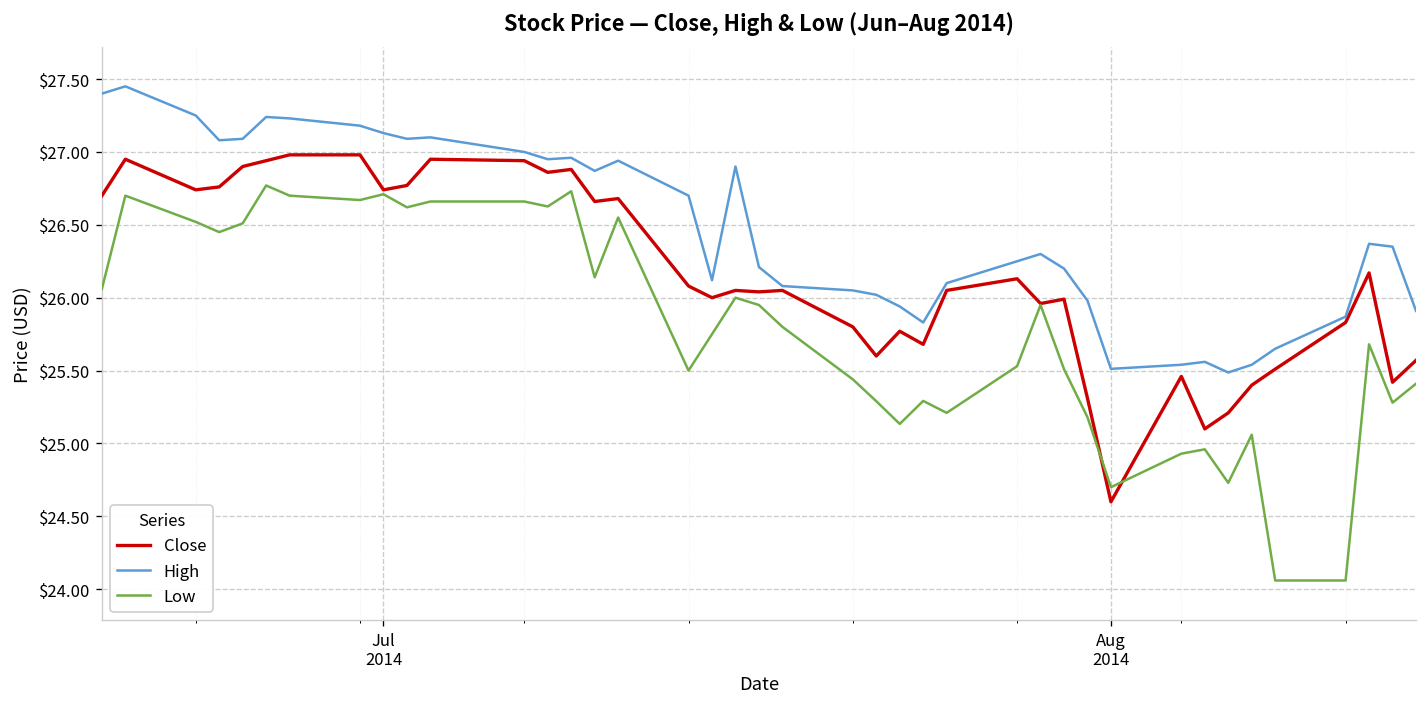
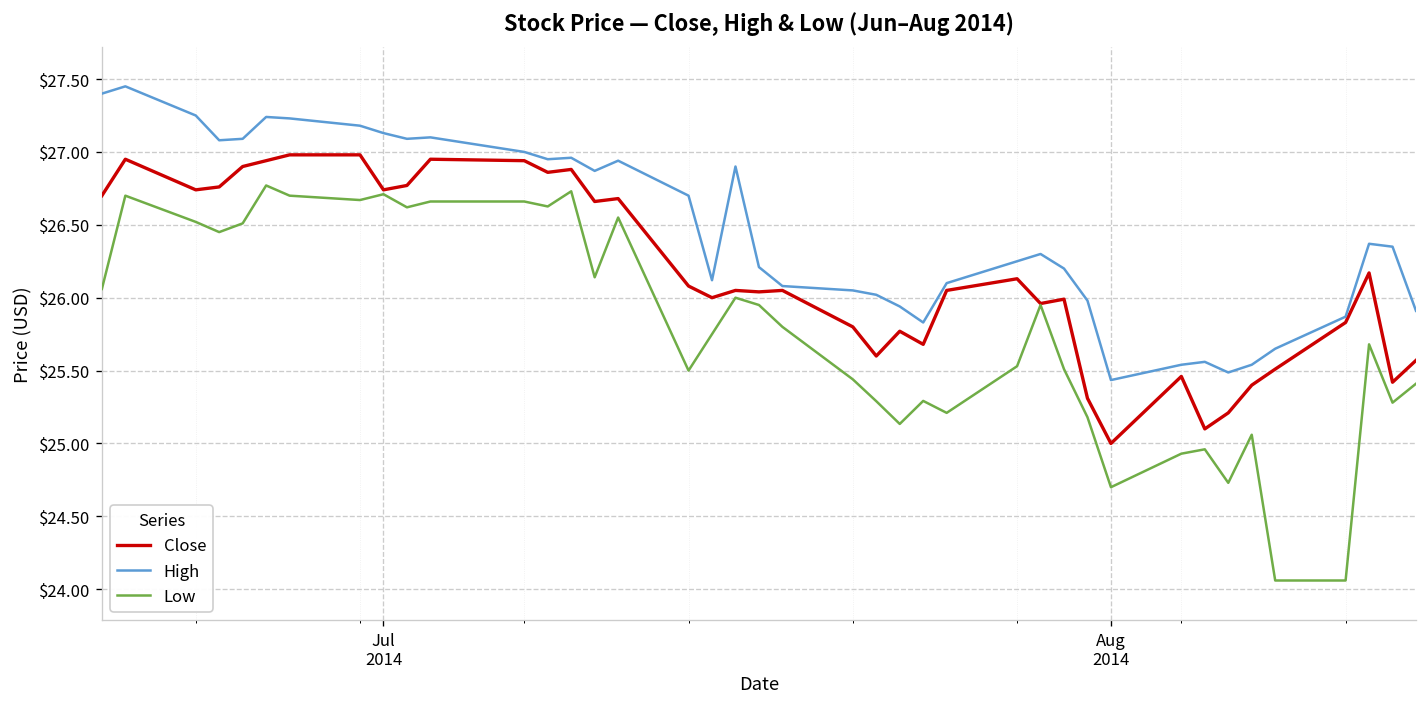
  {
    "Close": {
      "Jul 2014": "$26.74",
-     "Aug 2014": "$24.6"
+     "Aug 2014": "$25.0"
    },
    "High": {
      "Jul 2014": "$27.13",
-     "Aug 2014": "$25.51"
+     "Aug 2014": "$25.43"
    },
    "Low": {
      "Jul 2014": "$26.71",
      "Aug 2014": "$24.70"
    }
  }
